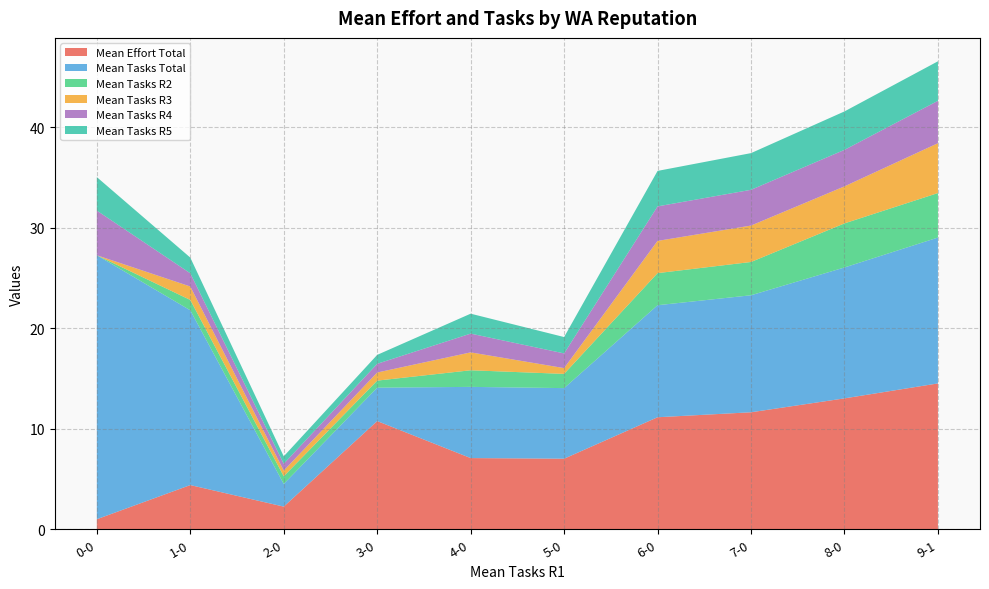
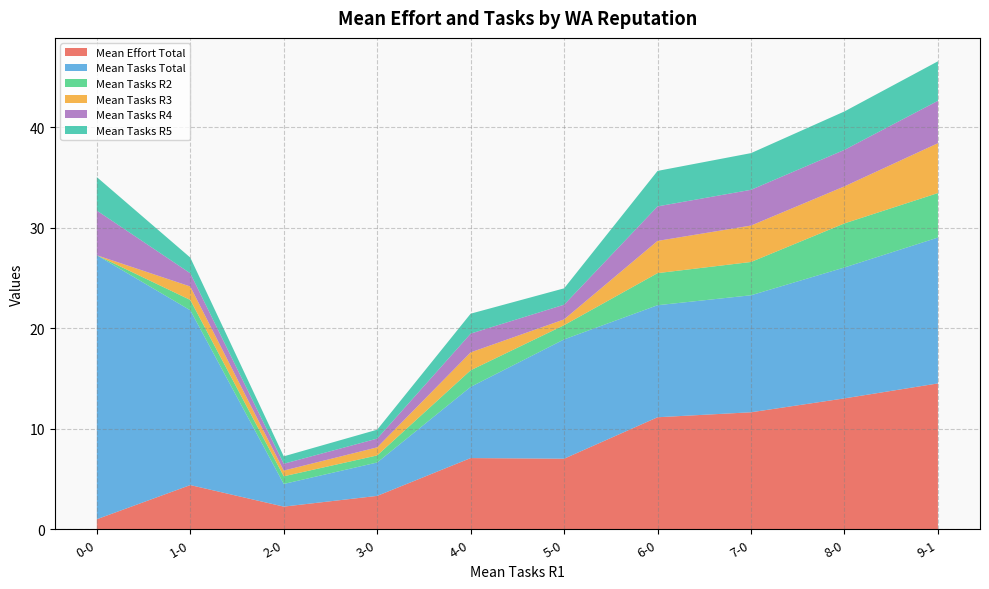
  {
    "Mean Effort Total": {
      "0-0": 1.0,
      "1-0": 4.4,
      "2-0": 2.3,
-     "3-0": 10.8,
+     "3-0": 3.3,
      "4-0": 7.1,
      "5-0": 7.0,
      "6-0": 11.2,
      "7-0": 11.6,
      "8-0": 13.0,
      "9-1": 14.5
    },
    "Mean Tasks Total": {
      "1-0": 17.4,
      "2-0": 2.3,
      "3-0": 3.3,
      "4-0": 7.1,
-     "5-0": 7.0,
+     "5-0": 11.9,
      "6-0": 11.2,
      "7-0": 11.6,
      "8-0": 13.0,
      "9-1": 14.5
    },
    "Mean Tasks R3": {
      "1-0": 1.3,
      "2-0": 0.6,
      "3-0": 0.8,
      "4-0": 1.8,
      "5-0": 0.6,
      "6-0": 3.2,
      "7-0": 3.6,
      "8-0": 3.7,
      "9-1": 5.0
    },
    "Mean Tasks R4": {
      "0-0": 4.4,
      "1-0": 1.3,
      "2-0": 0.7,
      "3-0": 0.9,
      "4-0": 1.9,
      "5-0": 1.5,
      "6-0": 3.4,
      "7-0": 3.6,
      "8-0": 3.6,
      "9-1": 4.2
    }
  }
